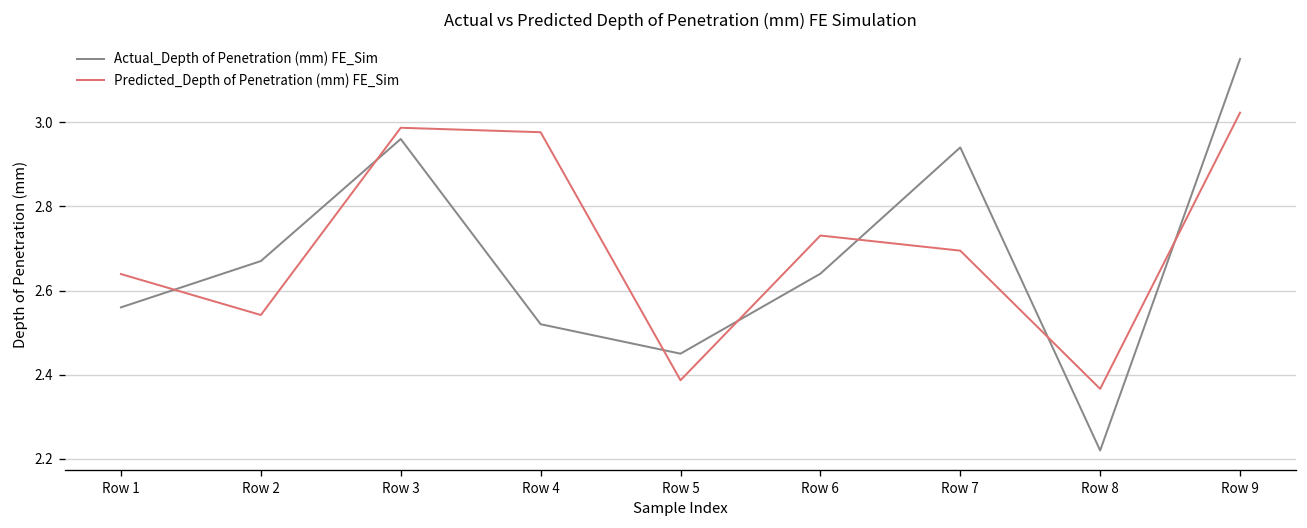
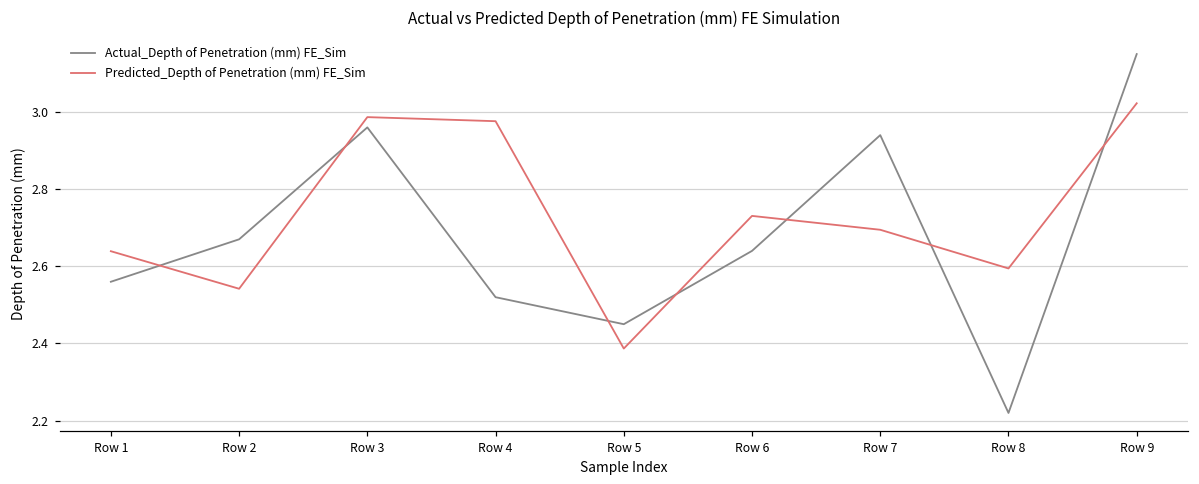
  {
    "Actual_Depth of Penetration (mm) FE_Sim": {
      "Row 1": 2.56,
      "Row 2": 2.67,
      "Row 3": 2.96,
      "Row 4": 2.52,
      "Row 5": 2.45,
      "Row 6": 2.64,
      "Row 7": 2.94,
      "Row 8": 2.22,
      "Row 9": 3.15
    },
    "Predicted_Depth of Penetration (mm) FE_Sim": {
      "Row 1": 2.64,
      "Row 2": 2.54,
      "Row 3": 2.99,
      "Row 4": 2.98,
      "Row 5": 2.39,
      "Row 6": 2.73,
      "Row 7": 2.69,
-     "Row 8": 2.37,
+     "Row 8": 2.59,
      "Row 9": 3.02
    }
  }
